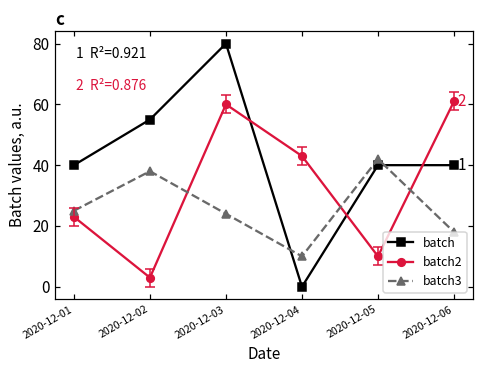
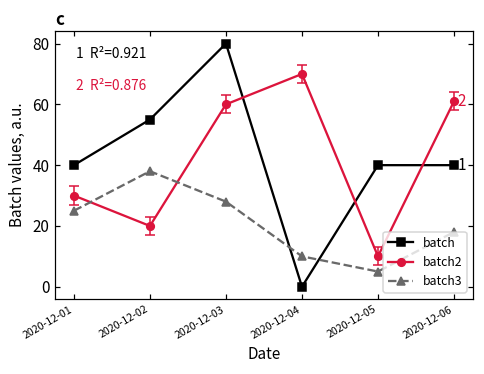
  {
    "batch": {
      "2020-12-01": 40,
      "2020-12-03": 80,
      "2020-12-04": 0,
      "2020-12-05": 40
    },
    "batch2": {
-     "2020-12-01": 23,
-     "2020-12-02": 3,
+     "2020-12-01": 30,
+     "2020-12-02": 20,
      "2020-12-03": 60,
-     "2020-12-04": 43,
+     "2020-12-04": 70,
      "2020-12-05": 10
    },
    "batch3": {
      "2020-12-01": 25,
      "2020-12-02": 38,
-     "2020-12-03": 24,
+     "2020-12-03": 28,
      "2020-12-04": 10,
-     "2020-12-05": 42,
+     "2020-12-05": 5,
      "2020-12-06": 18
    }
  }
